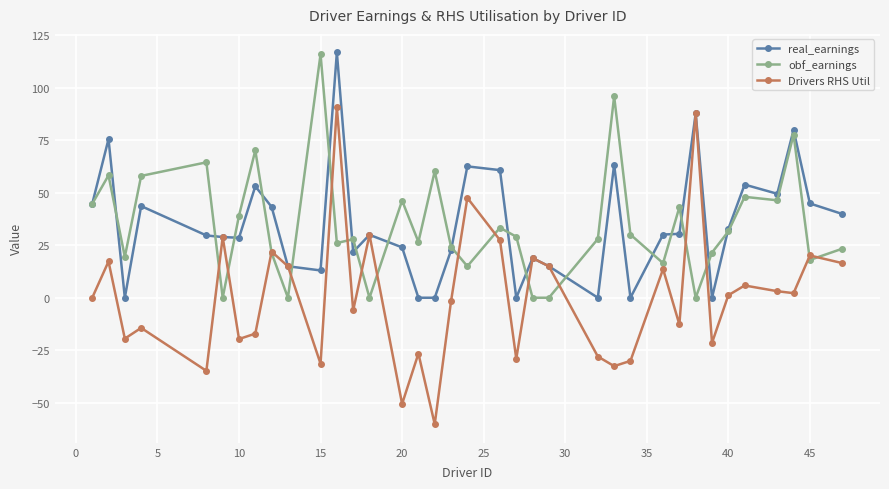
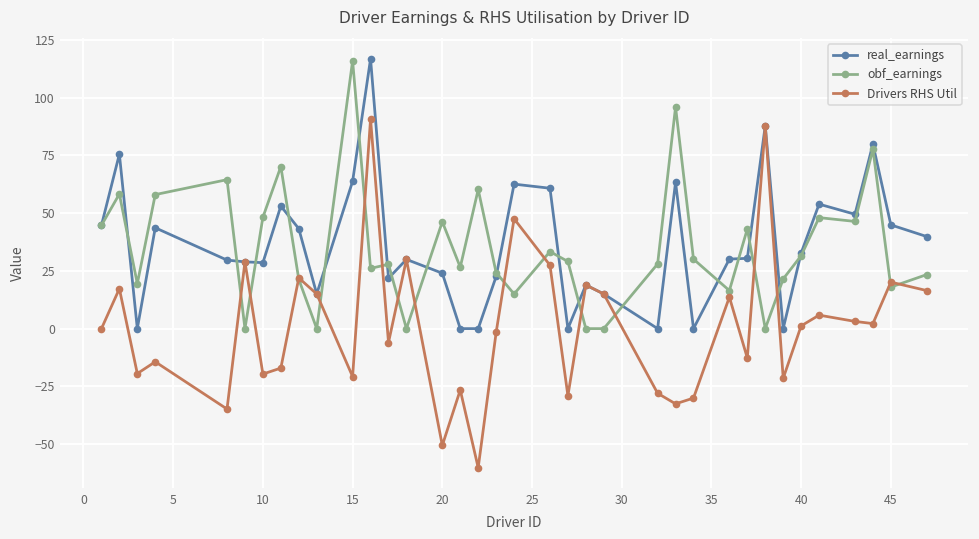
  {
    "real_earnings": {
      "10": 29,
-     "15": 13,
+     "15": 64,
      "20": 24,
      "45": 45
    },
    "obf_earnings": {
-     "10": 39,
+     "10": 48,
      "15": 116,
      "20": 46,
      "45": 18
    },
    "Drivers RHS Util": {
      "10": -20,
-     "15": -31,
+     "15": -21,
      "20": -51,
      "40": 1,
      "45": 20
    }
  }
